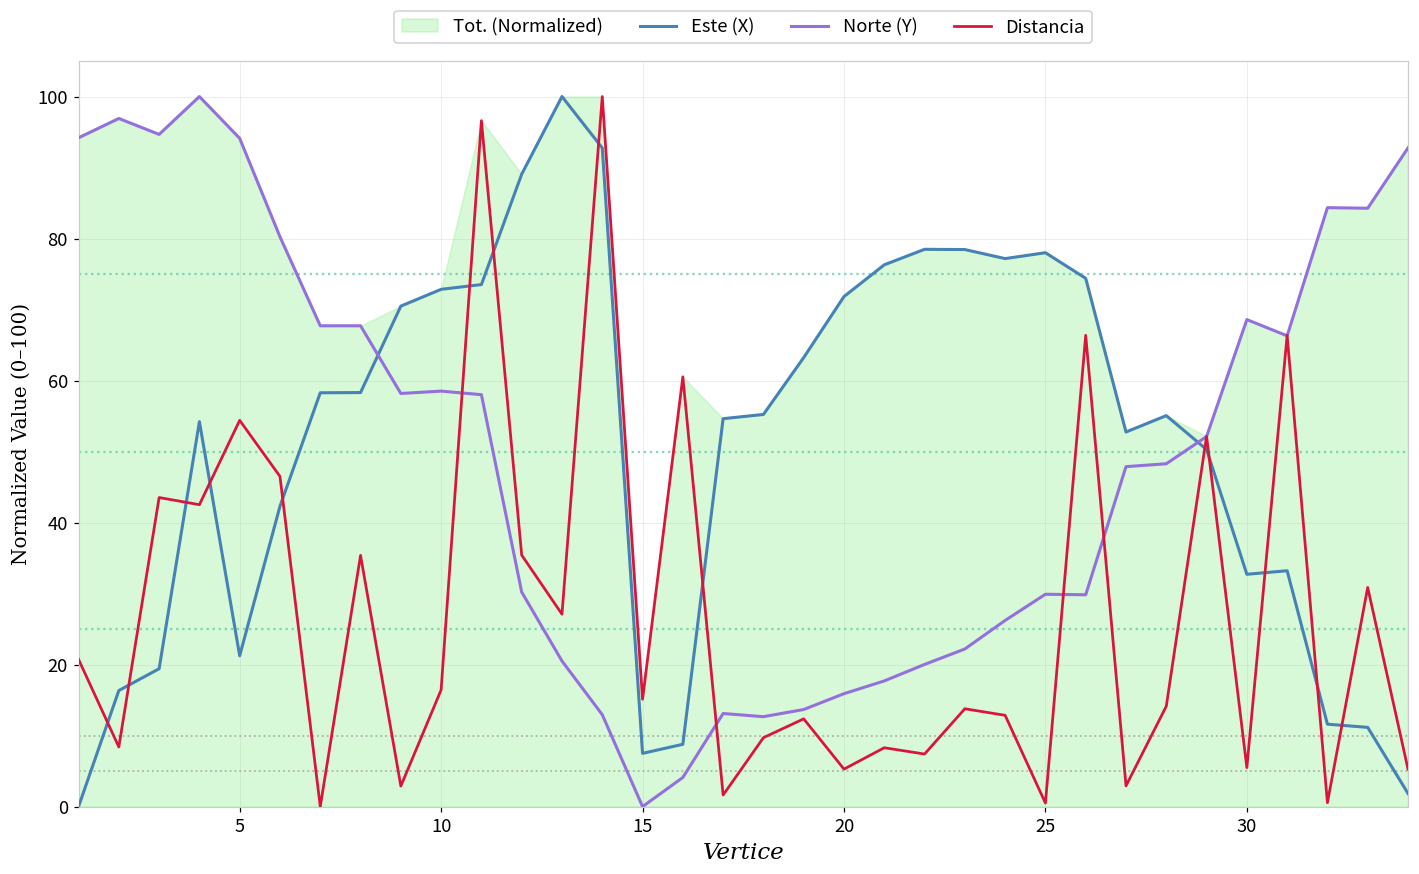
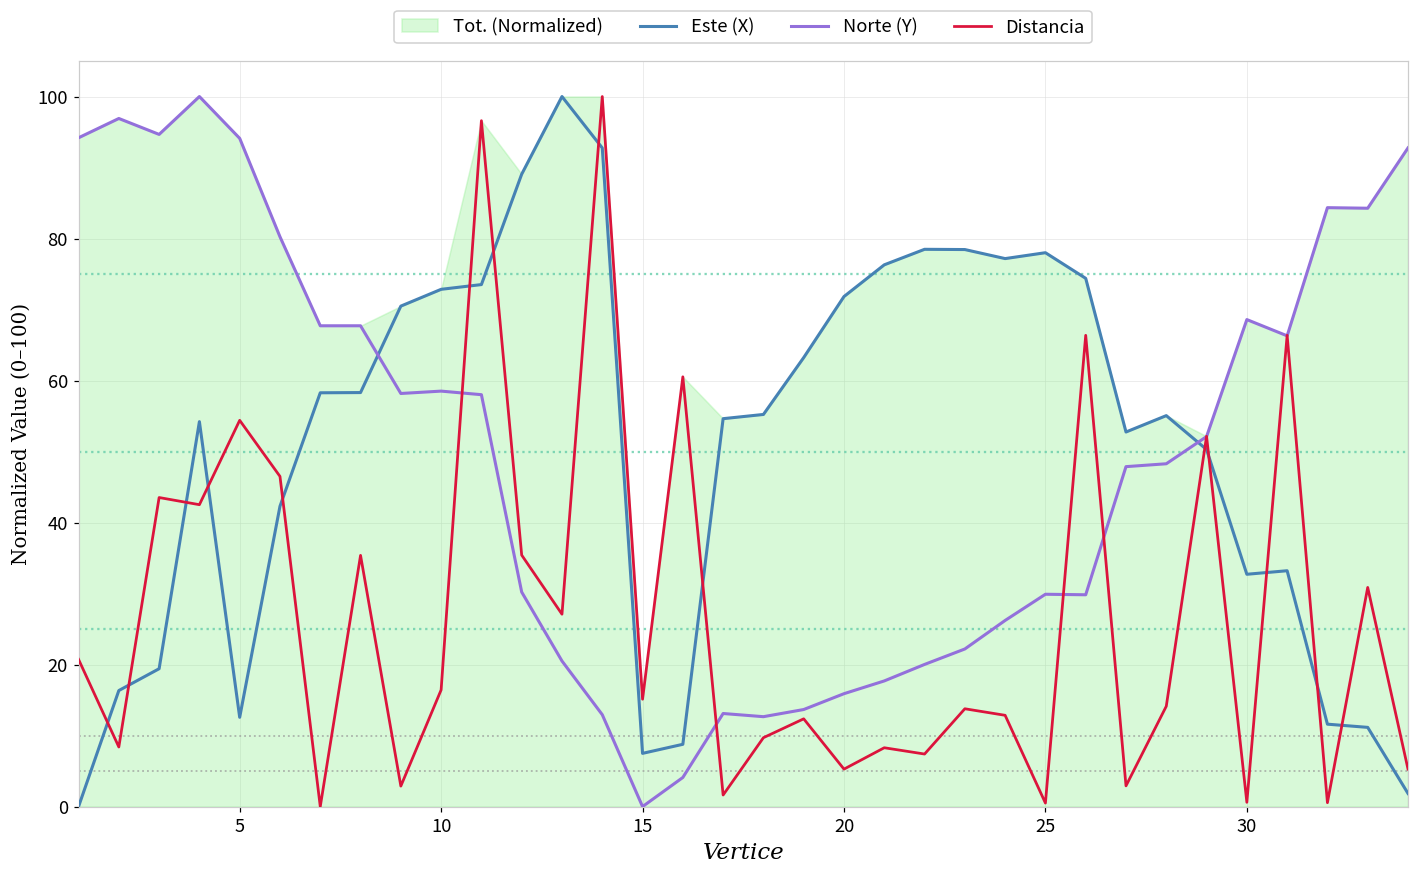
  {
    "Este (X)": {
-     "5": 21,
+     "5": 13,
      "15": 7,
      "30": 33
    },
    "Norte (Y)": {
      "10": 59,
      "15": 0,
      "20": 16,
      "25": 30
    },
    "Distancia": {
      "5": 54,
      "10": 16,
      "20": 5,
      "25": 0,
-     "30": 5
+     "30": 1
    }
  }
